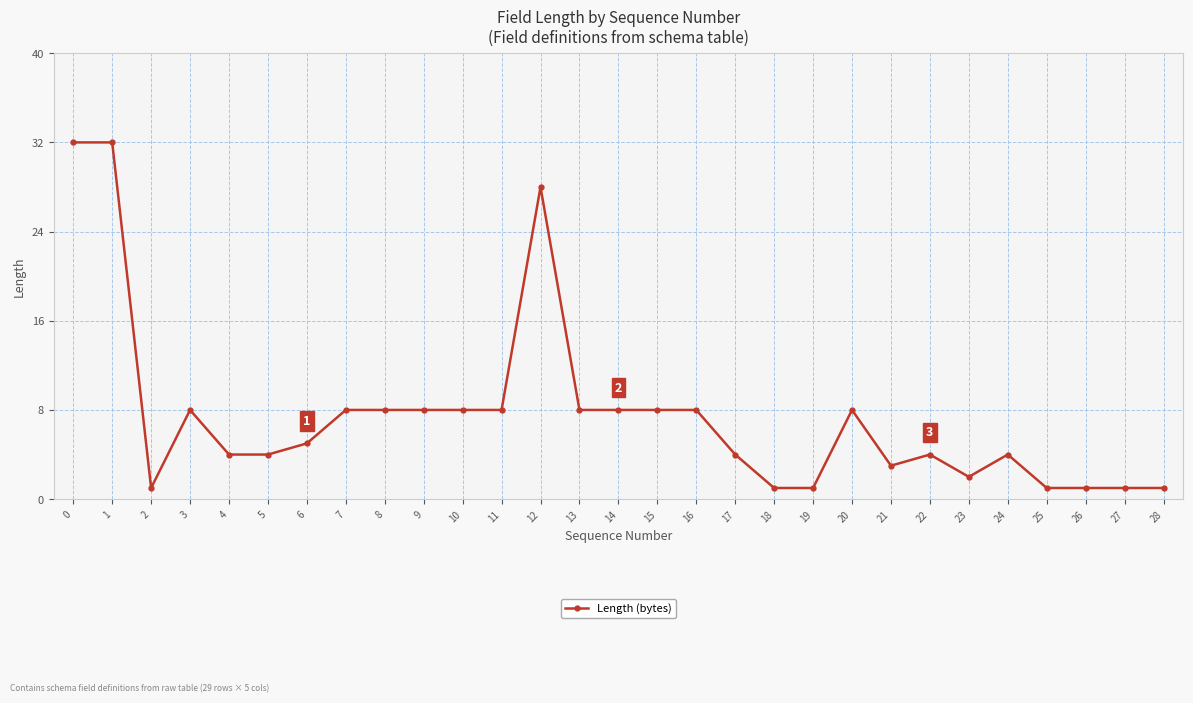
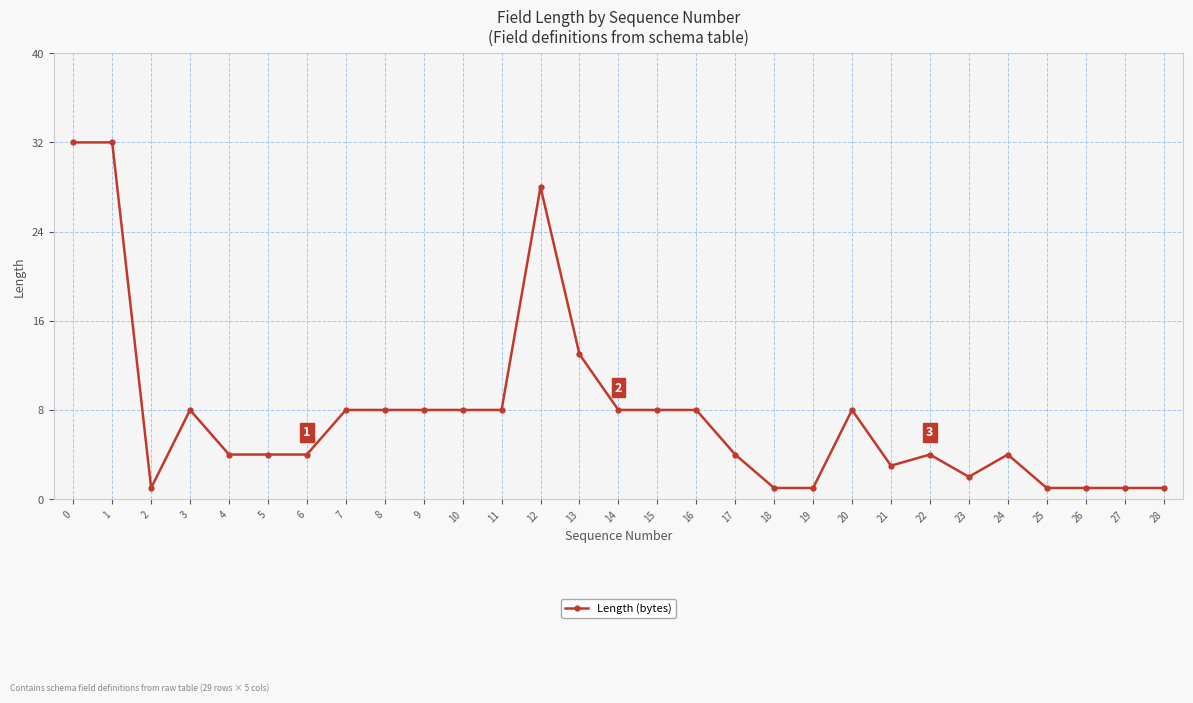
  {
    "0": 32,
    "1": 32,
    "2": 1,
    "3": 8,
    "4": 4,
    "5": 4,
-   "6": 5,
+   "6": 4,
    "7": 8,
    "8": 8,
    "9": 8,
    "10": 8,
    "11": 8,
    "12": 28,
-   "13": 8,
+   "13": 13,
    "15": 8,
    "16": 8,
    "17": 4,
    "18": 1,
    "19": 1,
    "20": 8,
    "21": 3,
    "23": 2,
    "24": 4,
    "25": 1,
    "26": 1,
    "27": 1,
    "28": 1
  }
